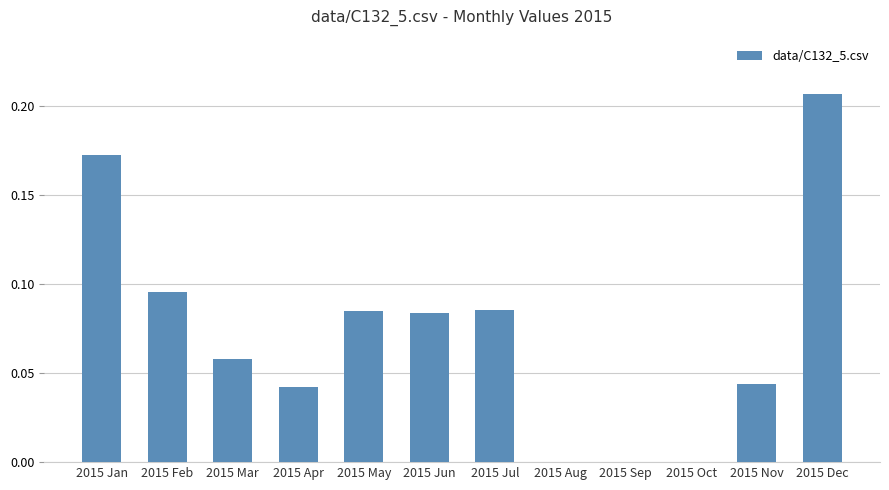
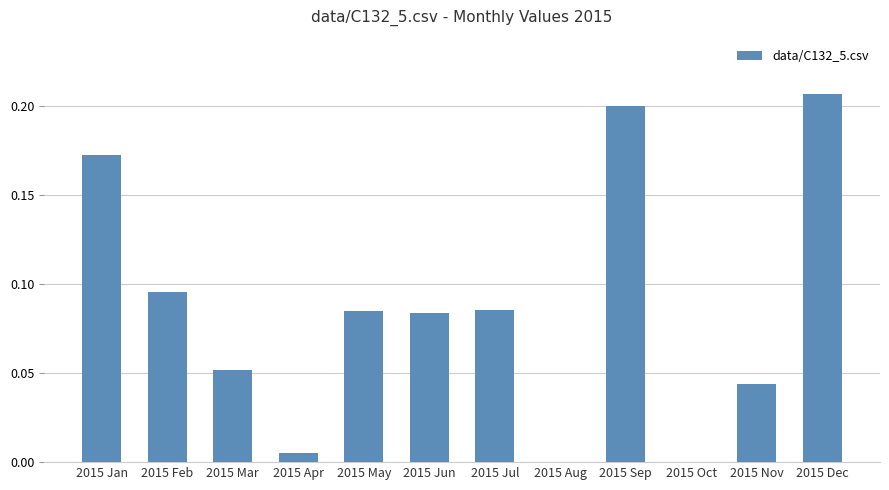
  {
    "2015 Jan": 0.172,
    "2015 Feb": 0.095,
-   "2015 Mar": 0.058,
-   "2015 Apr": 0.042,
+   "2015 Mar": 0.052,
+   "2015 Apr": 0.005,
    "2015 May": 0.085,
    "2015 Jun": 0.084,
    "2015 Jul": 0.085,
    "2015 Aug": 0.000,
-   "2015 Sep": 0.0,
+   "2015 Sep": 0.2,
    "2015 Oct": 0.000,
    "2015 Nov": 0.044,
    "2015 Dec": 0.207
  }
